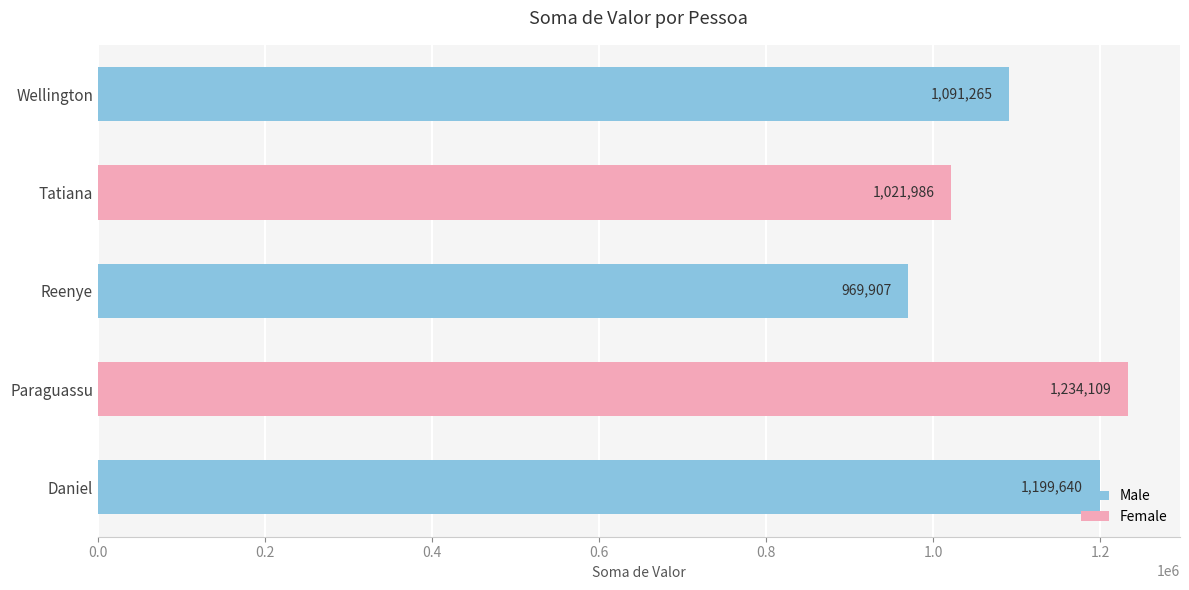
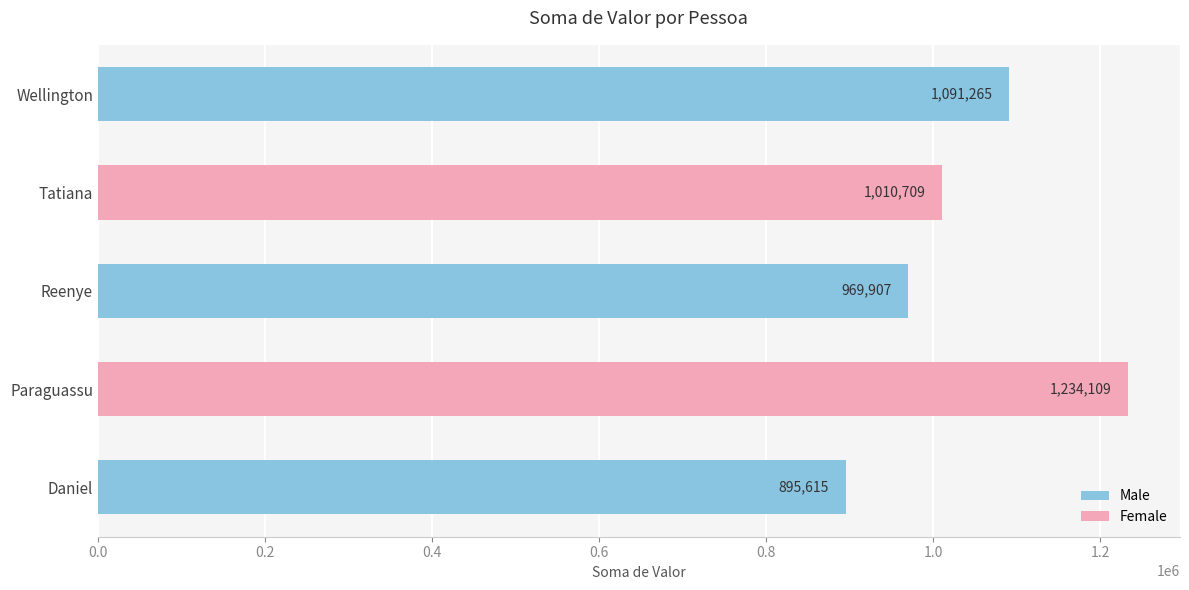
  {
    "Wellington": "1,091,265",
-   "Tatiana": "1,021,986",
+   "Tatiana": "1,010,709",
    "Reenye": "969,907",
    "Paraguassu": "1,234,109",
-   "Daniel": "1,199,640"
+   "Daniel": "895,615"
  }
